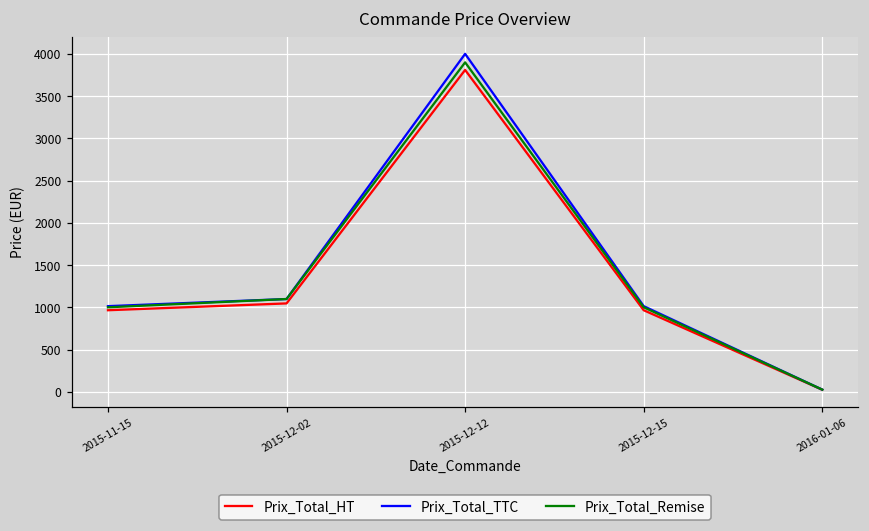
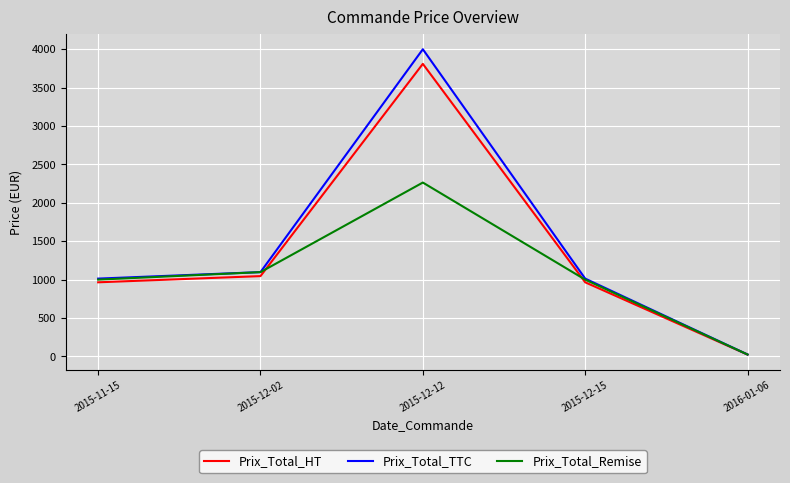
  {
    "Prix_Total_HT": {
      "2015-11-15": 1000,
      "2015-12-02": 1000,
      "2015-12-12": 3800,
      "2015-12-15": 1000
    },
    "Prix_Total_TTC": {
      "2015-12-12": 4000
    },
    "Prix_Total_Remise": {
-     "2015-12-12": 3900
+     "2015-12-12": 2300
    }
  }
